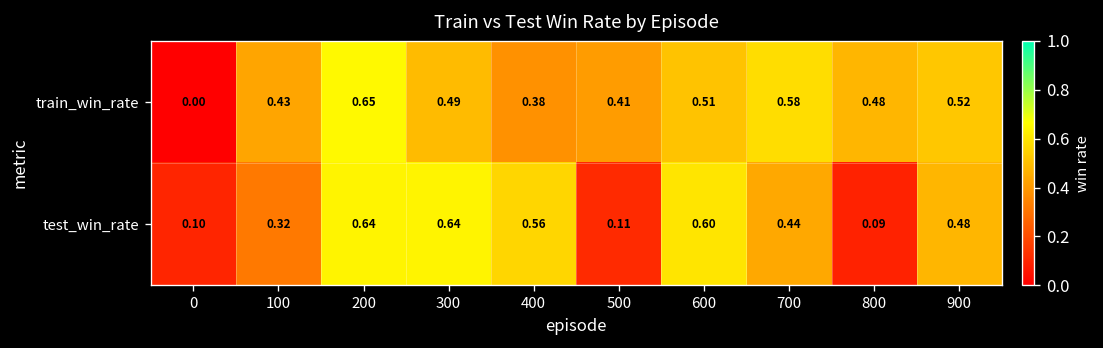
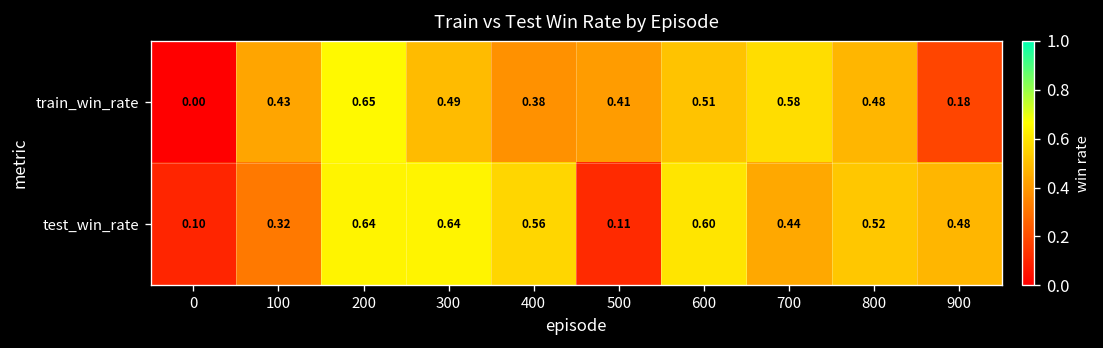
  {
    "train_win_rate": {
      "0": 0.00,
      "100": 0.43,
      "200": 0.65,
      "300": 0.49,
      "400": 0.38,
      "500": 0.41,
      "600": 0.51,
      "700": 0.58,
      "800": 0.48,
-     "900": 0.52
+     "900": 0.18
    },
    "test_win_rate": {
      "0": 0.10,
      "100": 0.32,
      "200": 0.64,
      "300": 0.64,
      "400": 0.56,
      "500": 0.11,
      "600": 0.60,
      "700": 0.44,
-     "800": 0.09,
+     "800": 0.52,
      "900": 0.48
    }
  }
